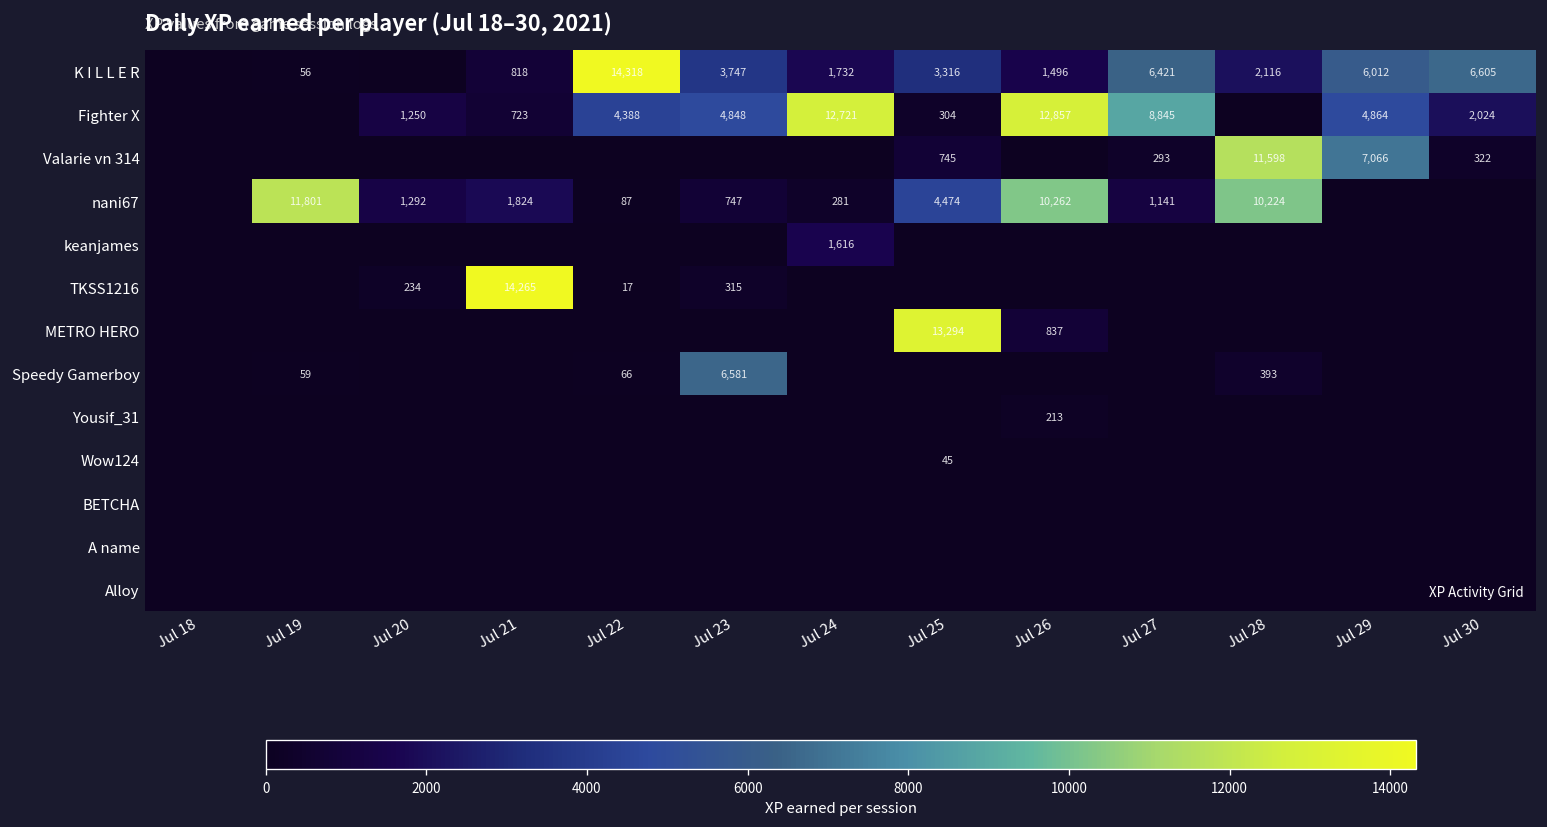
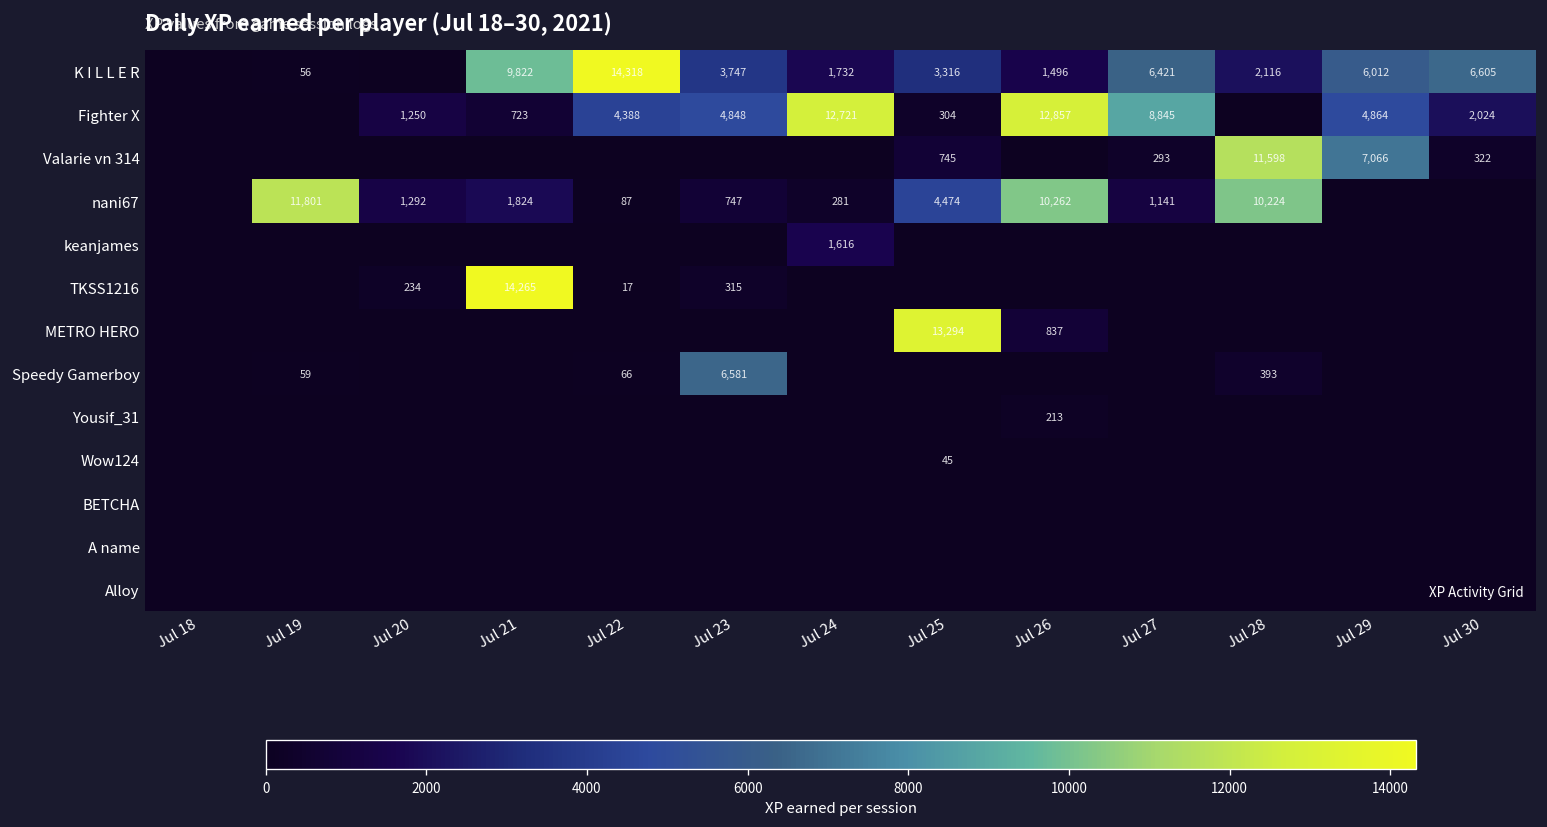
  {
    "K I L L E R": {
      "Jul 19": "56",
-     "Jul 21": "818",
+     "Jul 21": "9,822",
      "Jul 22": "14,318",
      "Jul 23": "3,747",
      "Jul 24": "1,732",
      "Jul 25": "3,316",
      "Jul 26": "1,496",
      "Jul 27": "6,421",
      "Jul 28": "2,116",
      "Jul 29": "6,012",
      "Jul 30": "6,605"
    },
    "Fighter X": {
      "Jul 20": "1,250",
      "Jul 21": "723",
      "Jul 22": "4,388",
      "Jul 23": "4,848",
      "Jul 24": "12,721",
      "Jul 25": "304",
      "Jul 26": "12,857",
      "Jul 27": "8,845",
      "Jul 29": "4,864",
      "Jul 30": "2,024"
    },
    "Valarie vn 314": {
      "Jul 25": "745",
      "Jul 27": "293",
      "Jul 28": "11,598",
      "Jul 29": "7,066",
      "Jul 30": "322"
    },
    "nani67": {
      "Jul 19": "11,801",
      "Jul 20": "1,292",
      "Jul 21": "1,824",
      "Jul 22": "87",
      "Jul 23": "747",
      "Jul 24": "281",
      "Jul 25": "4,474",
      "Jul 26": "10,262",
      "Jul 27": "1,141",
      "Jul 28": "10,224"
    },
    "keanjames": {
      "Jul 24": "1,616"
    },
    "TKSS1216": {
      "Jul 20": "234",
      "Jul 21": "14,265",
      "Jul 22": "17",
      "Jul 23": "315"
    },
    "METRO HERO": {
      "Jul 25": "13,294",
      "Jul 26": "837"
    },
    "Speedy Gamerboy": {
      "Jul 19": "59",
      "Jul 22": "66",
      "Jul 23": "6,581",
      "Jul 28": "393"
    },
    "Yousif_31": {
      "Jul 26": "213"
    },
    "Wow124": {
      "Jul 25": "45"
    }
  }
